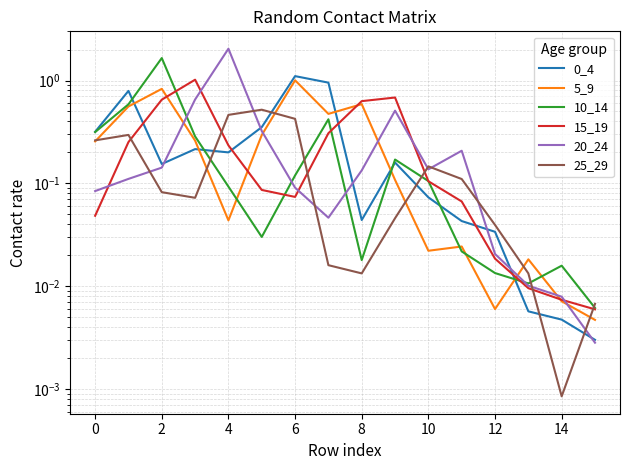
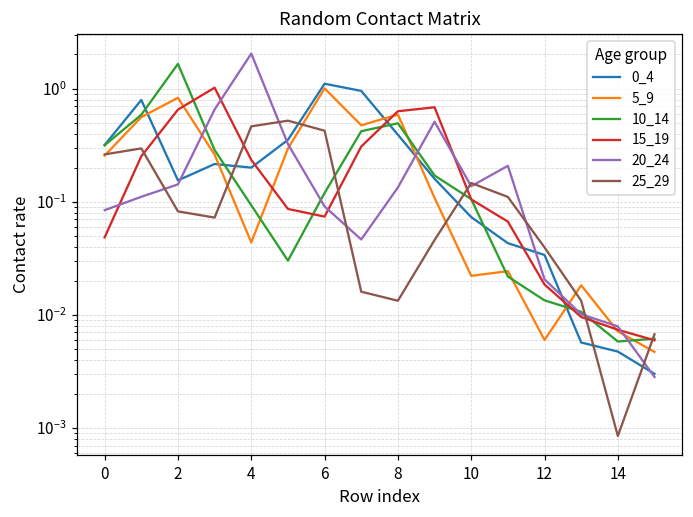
  {
    "0_4": {
      "2": 0.15,
      "4": 0.20,
      "6": 1.1,
-     "8": 0.044,
+     "8": 0.39,
      "10": 0.07,
      "12": 0.034,
      "14": 0.005
    },
    "5_9": {
      "2": 0.8,
      "4": 0.044,
      "6": 1.0,
      "8": 0.6,
      "10": 0.022,
      "12": 0.006
    },
    "10_14": {
      "2": 1.7,
      "4": 0.09,
      "6": 0.12,
-     "8": 0.018,
+     "8": 0.5,
      "12": 0.013,
-     "14": 0.016
+     "14": 0.006
    },
    "15_19": {
      "0": 0.05,
      "2": 0.7,
      "4": 0.23,
      "6": 0.07,
      "8": 0.6,
      "12": 0.019
    },
    "20_24": {
      "0": 0.08,
      "2": 0.14,
      "4": 2.0,
      "6": 0.09,
      "8": 0.13,
      "10": 0.14,
      "12": 0.021,
      "14": 0.008
    },
    "25_29": {
      "2": 0.08,
      "4": 0.5,
      "6": 0.42,
      "8": 0.013,
      "10": 0.15,
      "12": 0.039,
      "14": 0.0009
    }
  }
